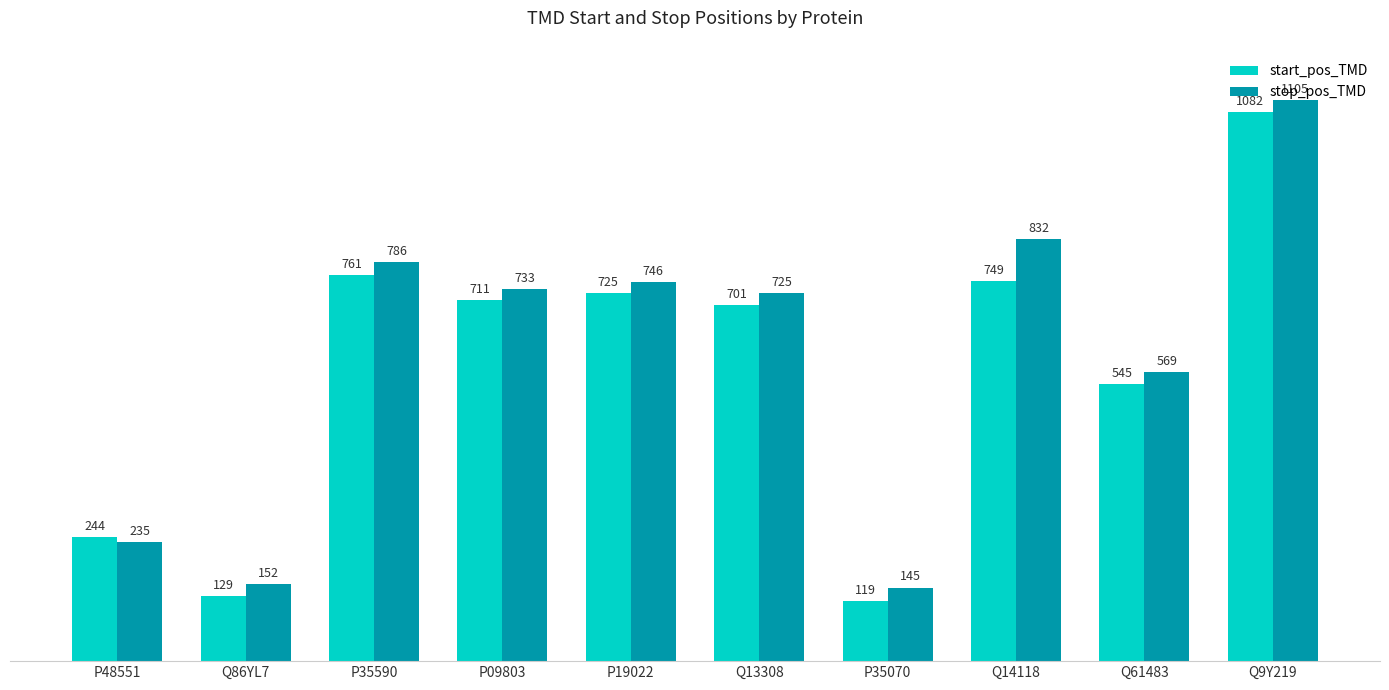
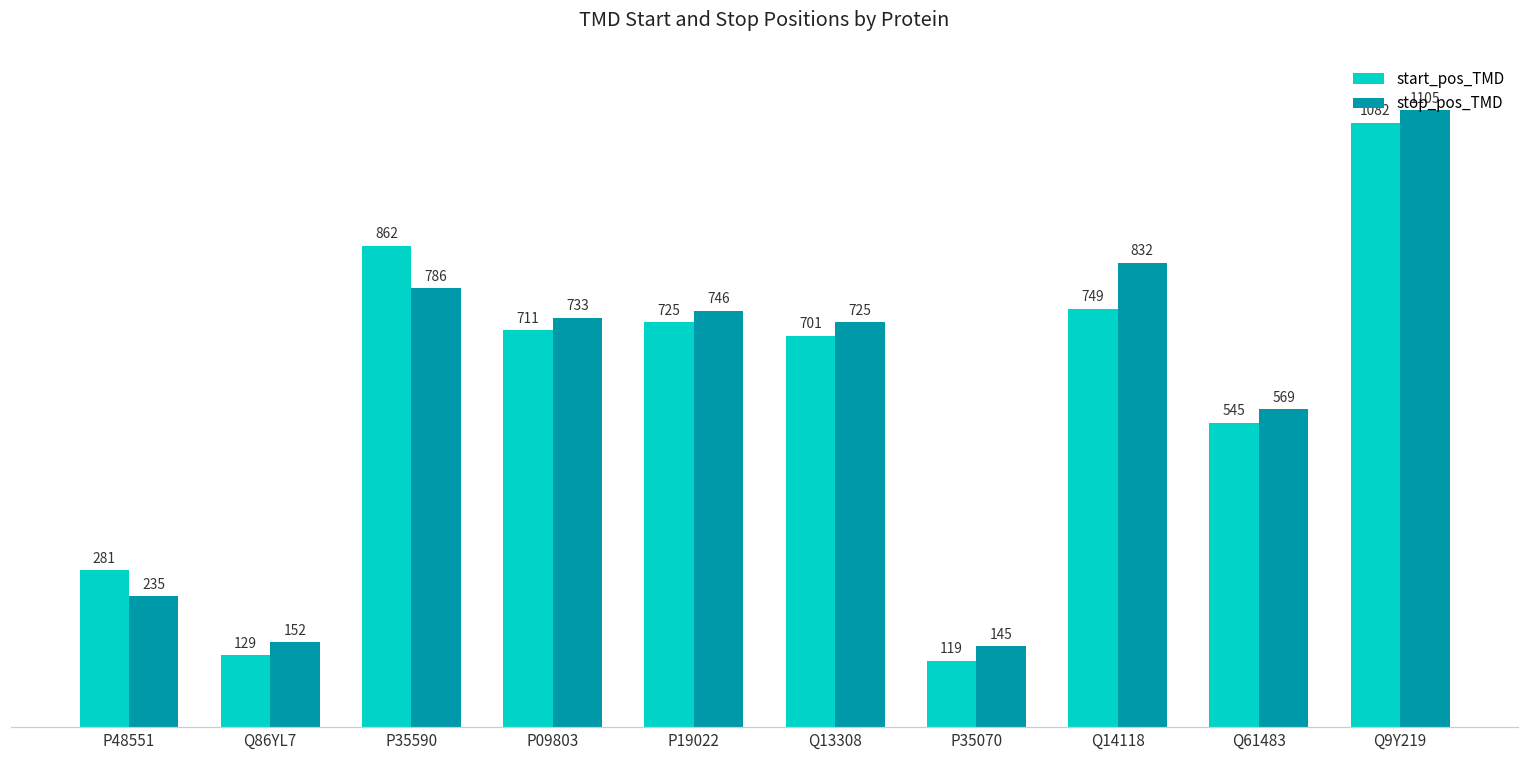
  {
    "start_pos_TMD": {
-     "P48551": 244,
+     "P48551": 281,
      "Q86YL7": 129,
-     "P35590": 761,
+     "P35590": 862,
      "P09803": 711,
      "P19022": 725,
      "Q13308": 701,
      "P35070": 119,
      "Q14118": 749,
      "Q61483": 545,
      "Q9Y219": 1082
    },
    "stop_pos_TMD": {
      "P48551": 235,
      "Q86YL7": 152,
      "P35590": 786,
      "P09803": 733,
      "P19022": 746,
      "Q13308": 725,
      "P35070": 145,
      "Q14118": 832,
      "Q61483": 569,
      "Q9Y219": 1105
    }
  }
